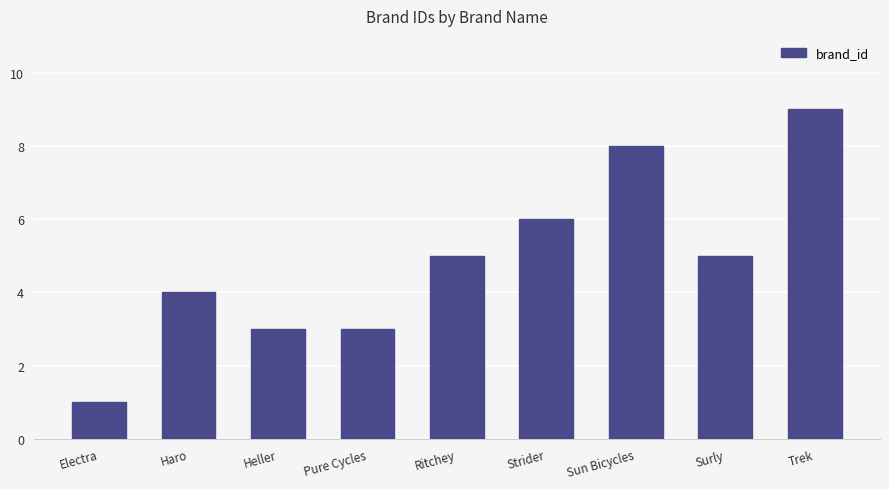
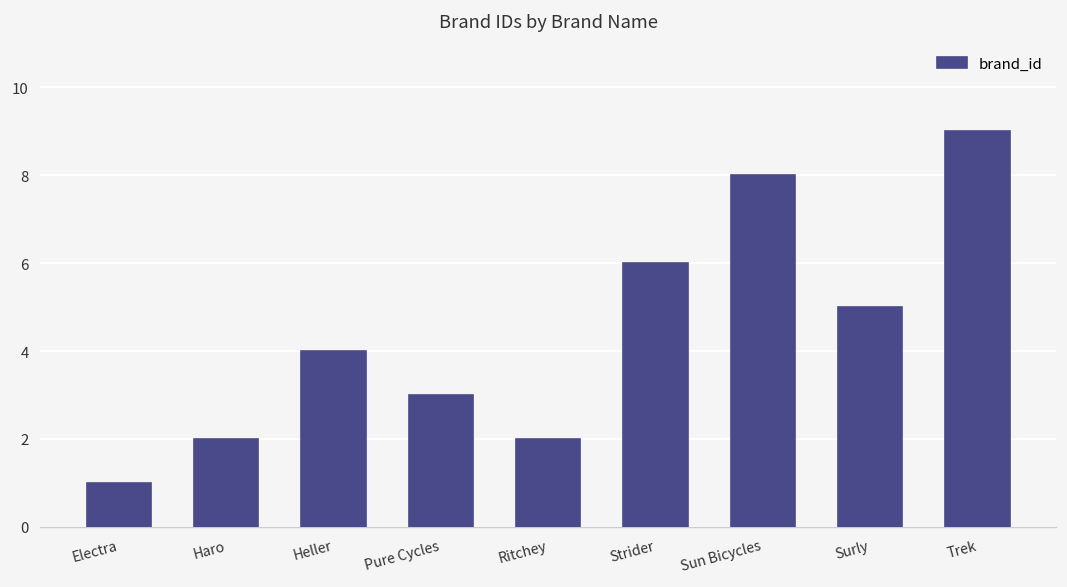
  {
    "Electra": 1,
-   "Haro": 4,
-   "Heller": 3,
+   "Haro": 2,
+   "Heller": 4,
    "Pure Cycles": 3,
-   "Ritchey": 5,
+   "Ritchey": 2,
    "Strider": 6,
    "Sun Bicycles": 8,
    "Surly": 5,
    "Trek": 9
  }
